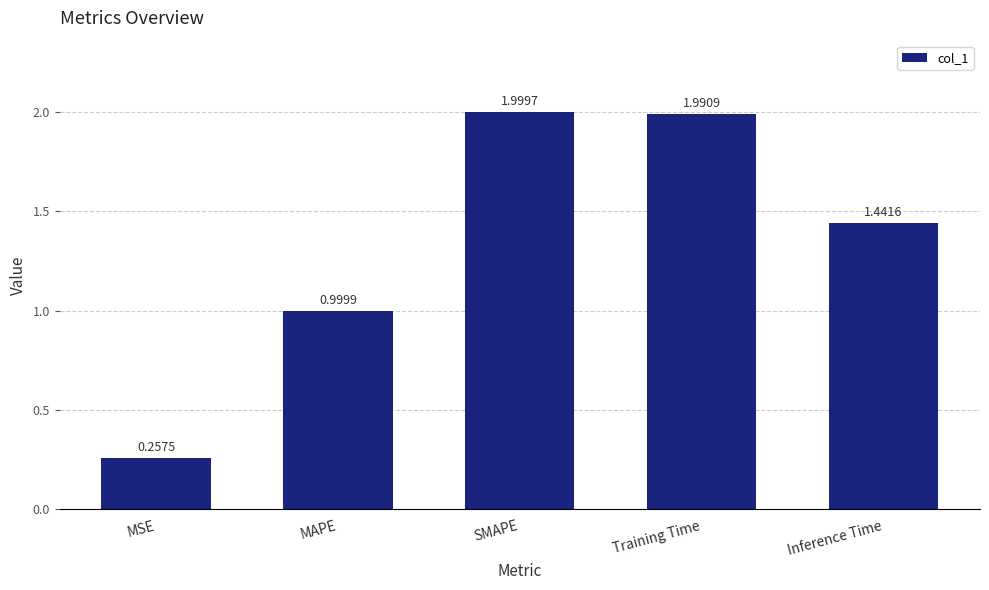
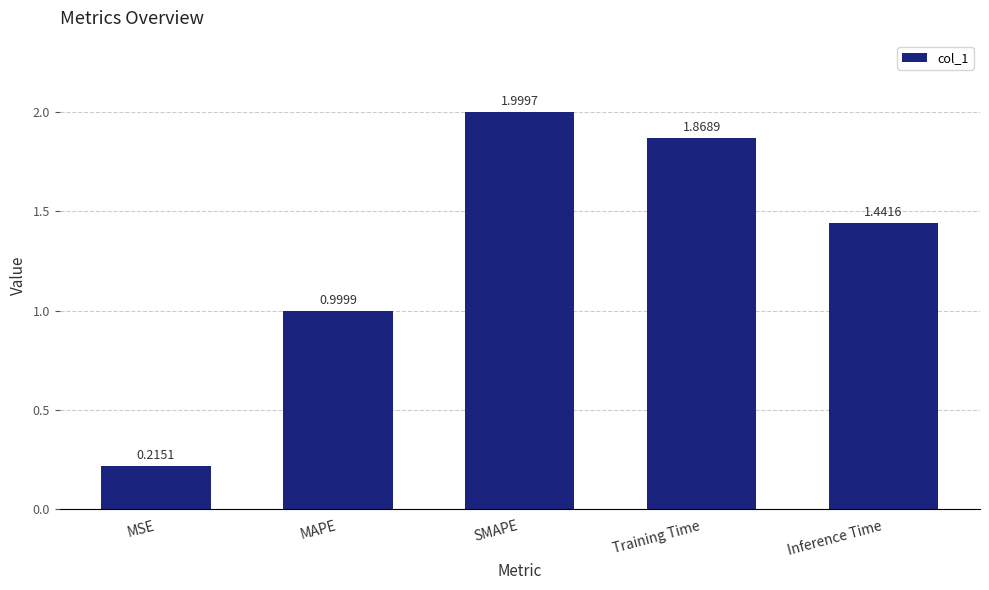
  {
-   "MSE": 0.2575,
+   "MSE": 0.2151,
    "MAPE": 0.9999,
    "SMAPE": 1.9997,
-   "Training Time": 1.9909,
+   "Training Time": 1.8689,
    "Inference Time": 1.4416
  }
